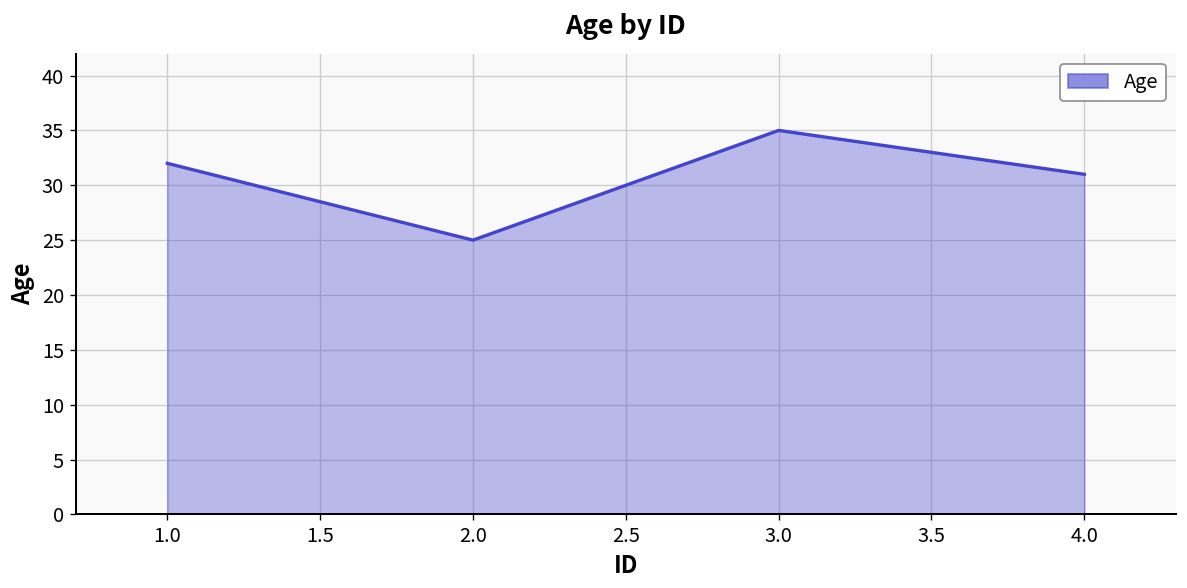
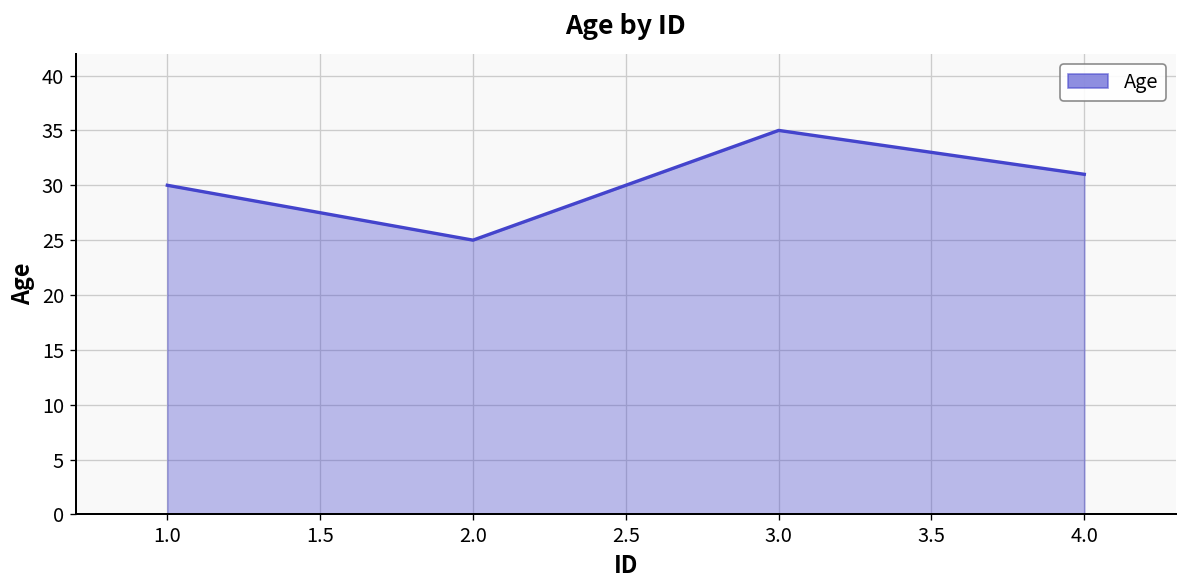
  {
-   "1.0": 32,
+   "1.0": 30,
    "2.0": 25,
    "3.0": 35,
    "4.0": 31
  }
